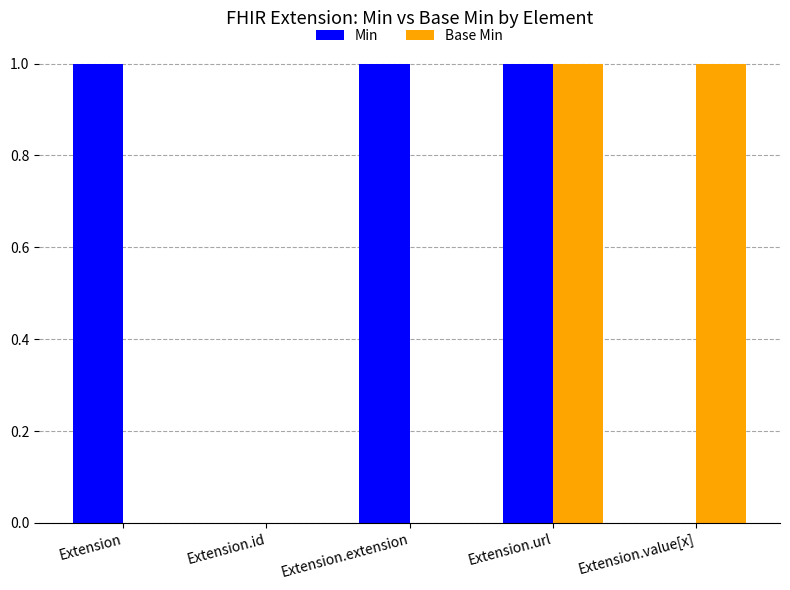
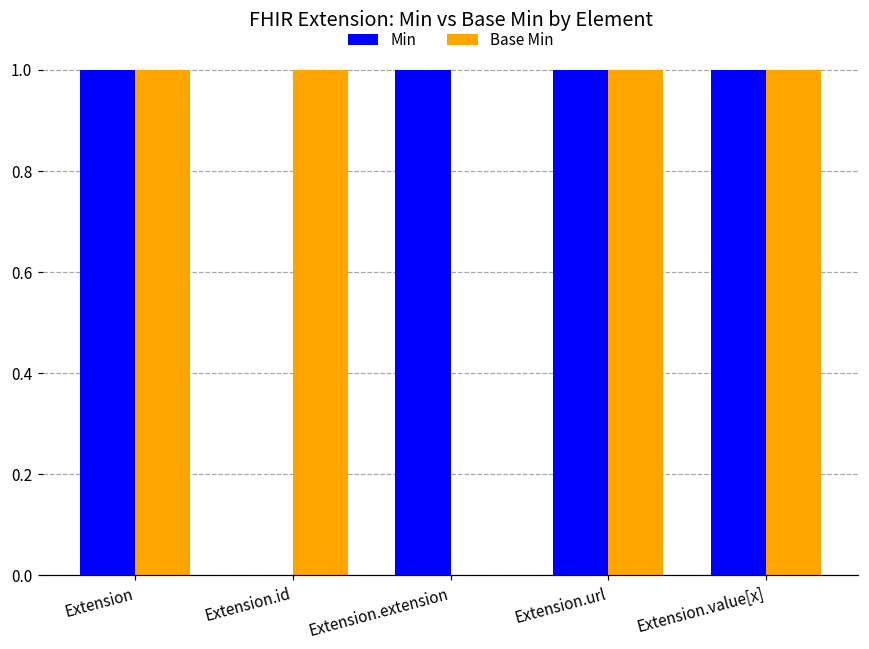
  {
    "Min": {
      "Extension": 1,
      "Extension.id": 0,
      "Extension.extension": 1,
      "Extension.url": 1,
-     "Extension.value[x]": 0
+     "Extension.value[x]": 1
    },
    "Base Min": {
-     "Extension": 0,
-     "Extension.id": 0,
+     "Extension": 1,
+     "Extension.id": 1,
      "Extension.extension": 0,
      "Extension.url": 1,
      "Extension.value[x]": 1
    }
  }
